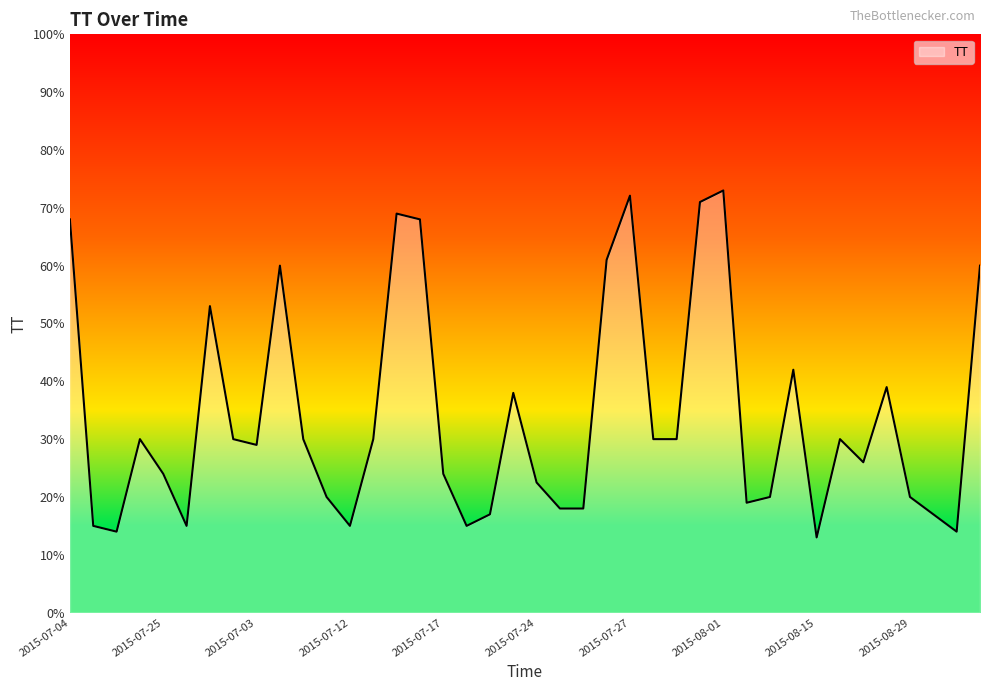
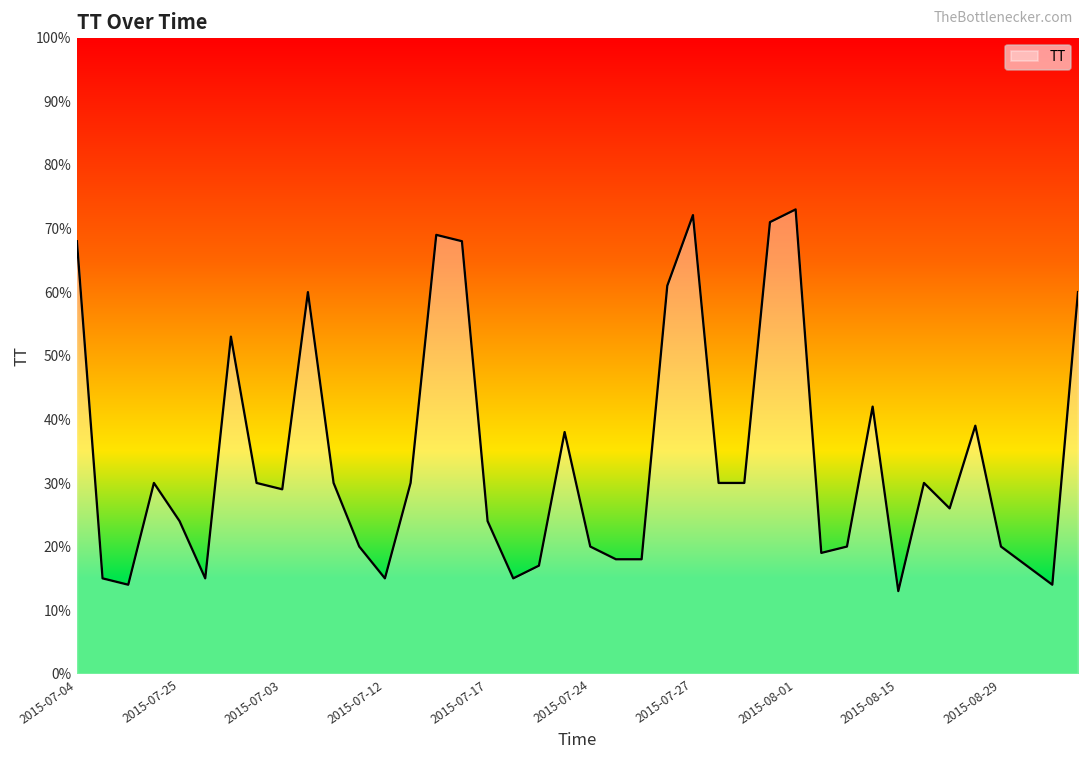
  {
    "2015-07-03": "29%",
    "2015-07-17": "24%",
-   "2015-07-24": "23%",
+   "2015-07-24": "20%",
    "2015-07-27": "72%"
  }
